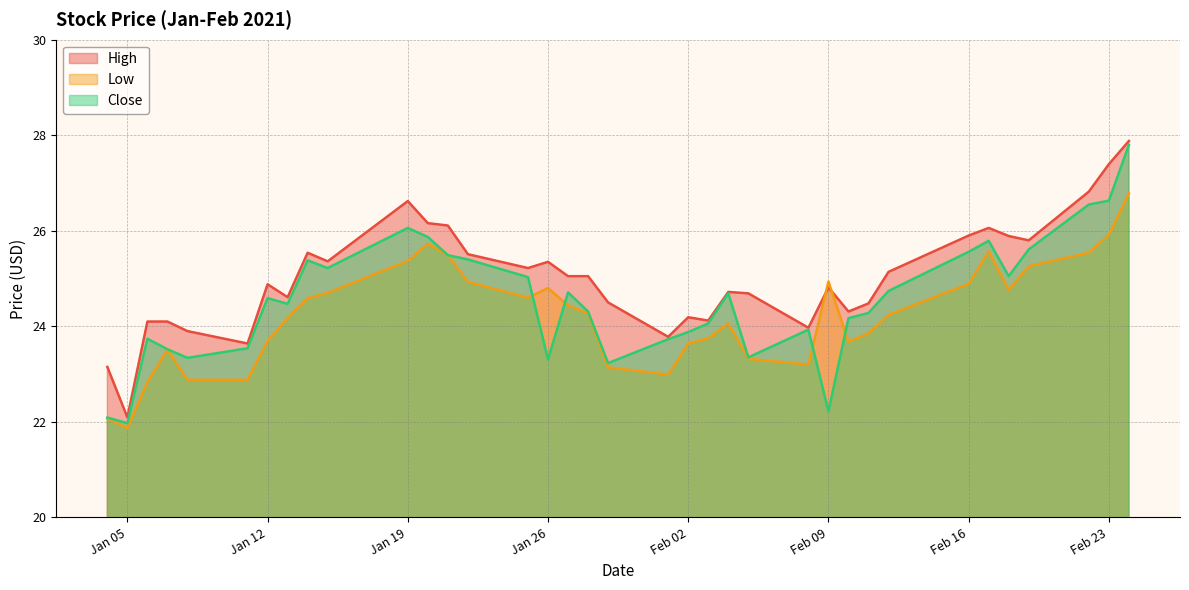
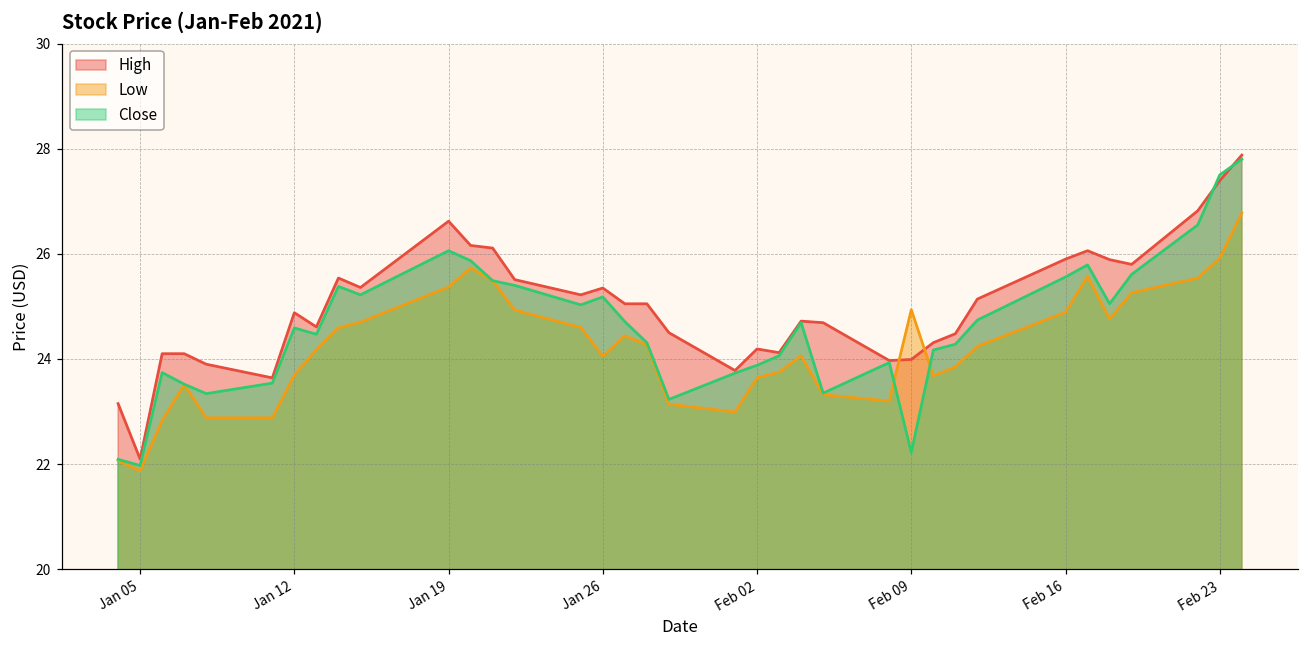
  {
    "High": {
      "Jan 05": 22.1,
      "Jan 12": 24.9,
      "Jan 19": 26.6,
      "Jan 26": 25.4,
      "Feb 02": 24.2,
-     "Feb 09": 24.8,
+     "Feb 09": 24.0,
      "Feb 16": 25.9,
      "Feb 23": 27.4
    },
    "Low": {
      "Jan 05": 21.9,
      "Jan 12": 23.7,
      "Jan 19": 25.4,
-     "Jan 26": 24.8,
+     "Jan 26": 24.1,
      "Feb 02": 23.6,
      "Feb 09": 24.9,
      "Feb 16": 24.9,
      "Feb 23": 25.9
    },
    "Close": {
      "Jan 05": 22.0,
      "Jan 12": 24.6,
      "Jan 19": 26.1,
-     "Jan 26": 23.3,
+     "Jan 26": 25.2,
      "Feb 02": 23.9,
      "Feb 09": 22.2,
      "Feb 16": 25.6,
-     "Feb 23": 26.6
+     "Feb 23": 27.5
    }
  }
